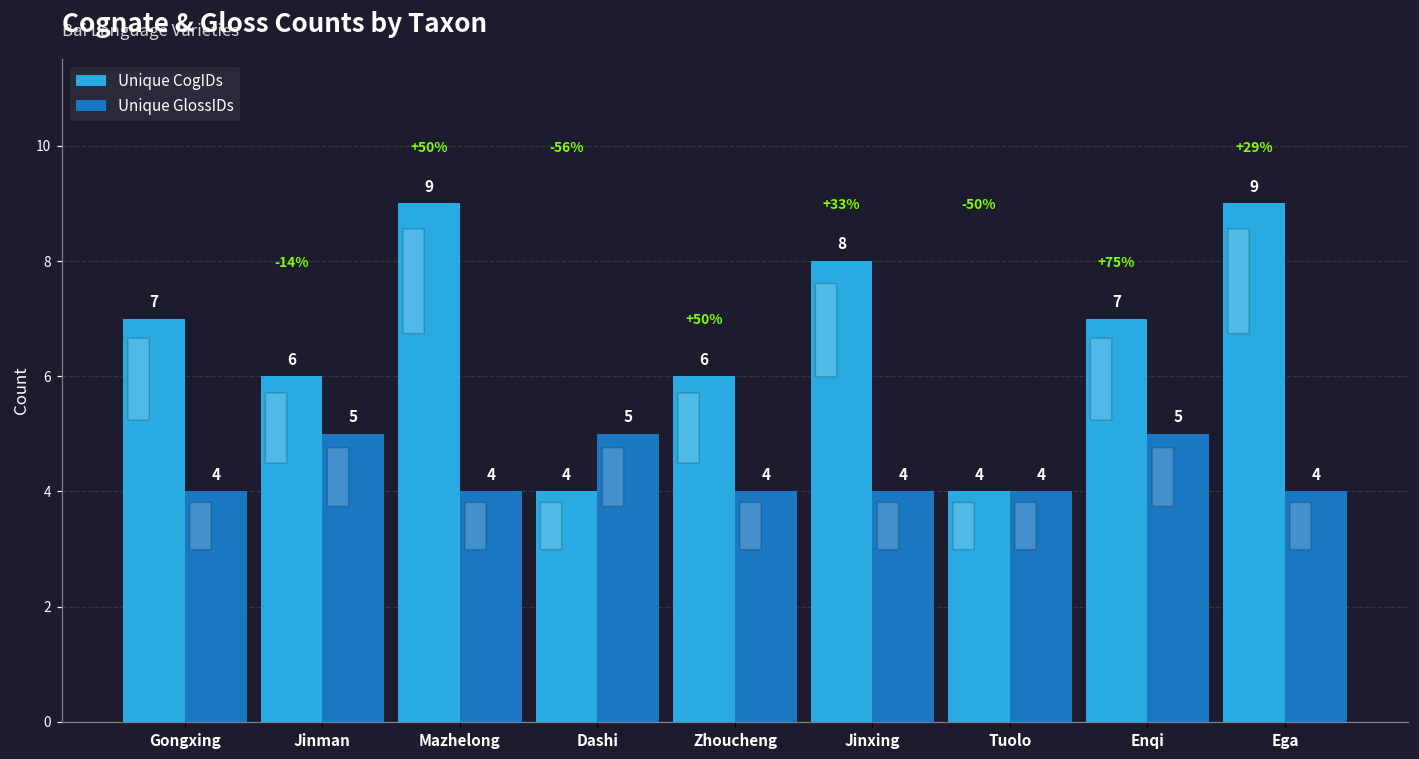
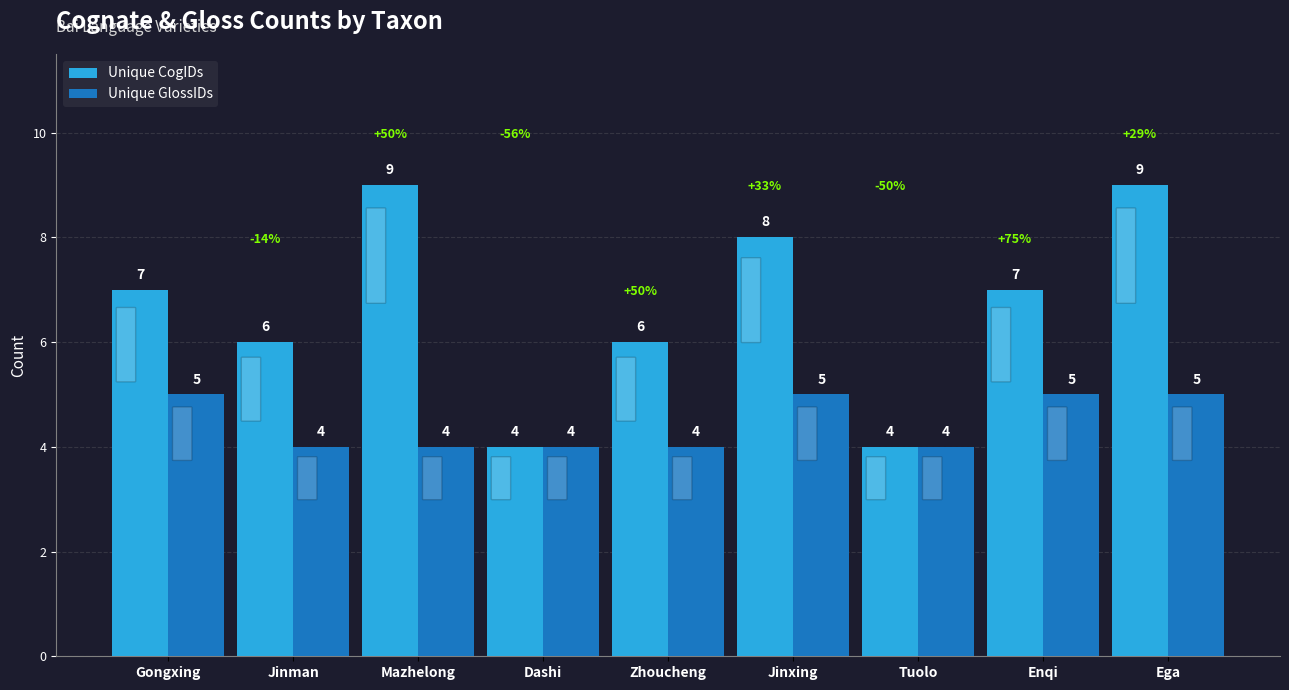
  {
    "Unique CogIDs": {
      "Gongxing": 7,
      "Jinman": 6,
      "Mazhelong": 9,
      "Dashi": 4,
      "Zhoucheng": 6,
      "Jinxing": 8,
      "Tuolo": 4,
      "Enqi": 7,
      "Ega": 9
    },
    "Unique GlossIDs": {
-     "Gongxing": 4,
-     "Jinman": 5,
+     "Gongxing": 5,
+     "Jinman": 4,
      "Mazhelong": 4,
-     "Dashi": 5,
+     "Dashi": 4,
      "Zhoucheng": 4,
-     "Jinxing": 4,
+     "Jinxing": 5,
      "Tuolo": 4,
      "Enqi": 5,
-     "Ega": 4
+     "Ega": 5
    }
  }
